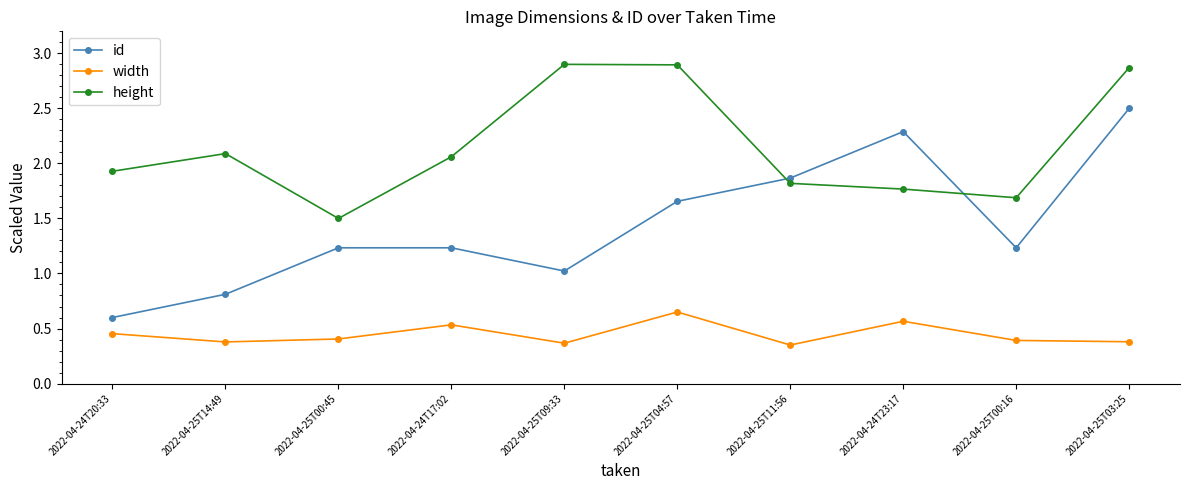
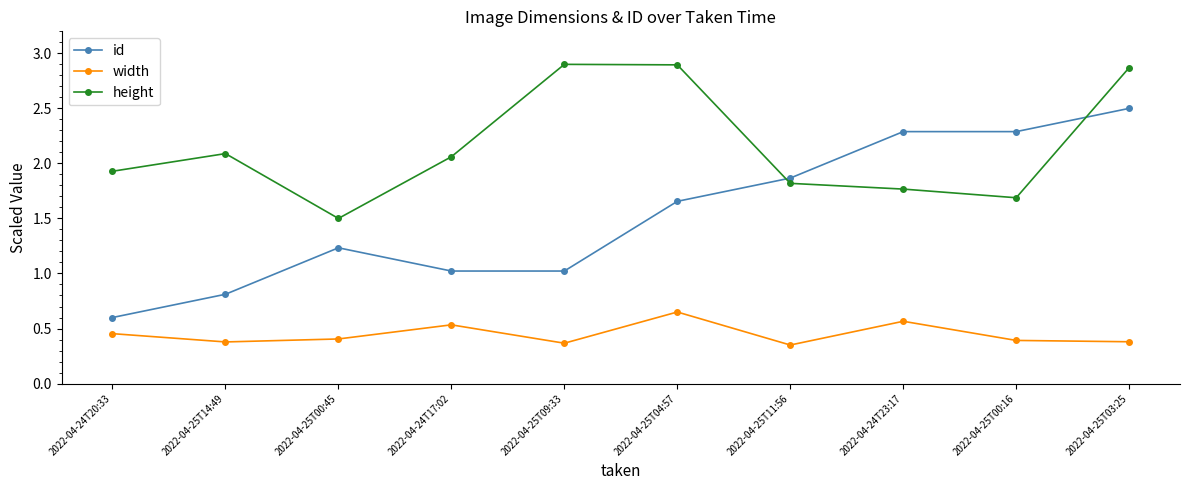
  {
    "id": {
      "2022-04-24T20:33": 0.60,
      "2022-04-25T14:49": 0.81,
      "2022-04-25T00:45": 1.23,
-     "2022-04-24T17:02": 1.23,
+     "2022-04-24T17:02": 1.02,
      "2022-04-25T09:33": 1.02,
      "2022-04-25T04:57": 1.66,
      "2022-04-25T11:56": 1.87,
      "2022-04-24T23:17": 2.29,
-     "2022-04-25T00:16": 1.23,
+     "2022-04-25T00:16": 2.29,
      "2022-04-25T03:25": 2.50
    },
    "width": {
      "2022-04-24T20:33": 0.45,
      "2022-04-25T14:49": 0.38,
      "2022-04-25T00:45": 0.41,
      "2022-04-24T17:02": 0.53,
      "2022-04-25T09:33": 0.37,
      "2022-04-25T04:57": 0.65,
      "2022-04-25T11:56": 0.35,
      "2022-04-24T23:17": 0.57,
      "2022-04-25T00:16": 0.39,
      "2022-04-25T03:25": 0.38
    },
    "height": {
      "2022-04-24T20:33": 1.93,
      "2022-04-25T14:49": 2.09,
      "2022-04-25T00:45": 1.50,
      "2022-04-24T17:02": 2.06,
      "2022-04-25T09:33": 2.90,
      "2022-04-25T04:57": 2.90,
      "2022-04-25T11:56": 1.82,
      "2022-04-24T23:17": 1.77,
      "2022-04-25T00:16": 1.69,
      "2022-04-25T03:25": 2.87
    }
  }
